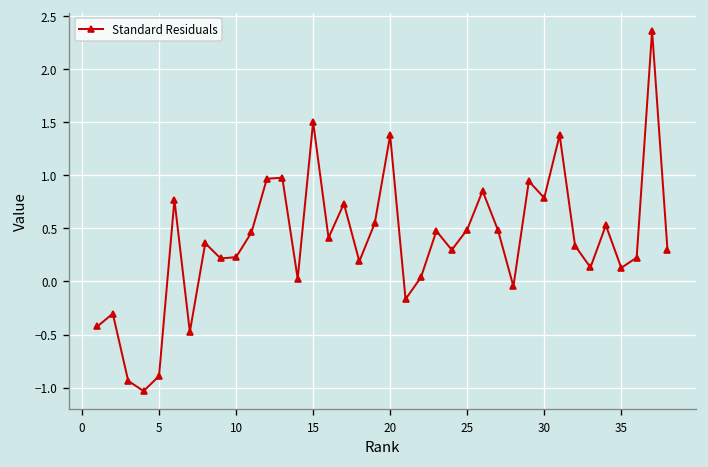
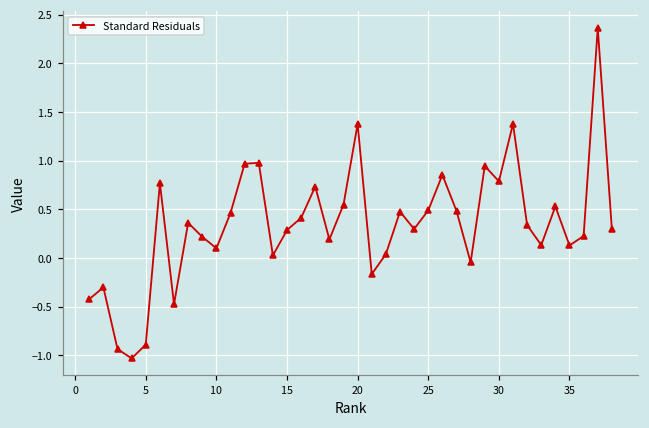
  {
    "5": -0.9,
-   "10": 0.2,
-   "15": 1.5,
+   "10": 0.1,
+   "15": 0.3,
    "20": 1.4,
    "25": 0.5,
    "30": 0.8,
    "35": 0.1
  }
